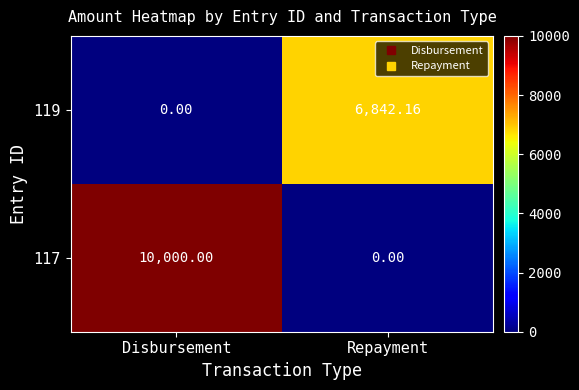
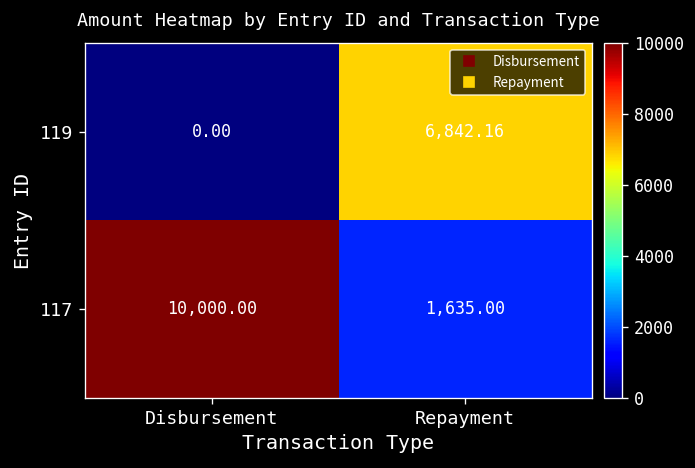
  {
    "119": {
      "Disbursement": "0.00",
      "Repayment": "6,842.16"
    },
    "117": {
      "Disbursement": "10,000.00",
-     "Repayment": "0.00"
+     "Repayment": "1,635.00"
    }
  }
